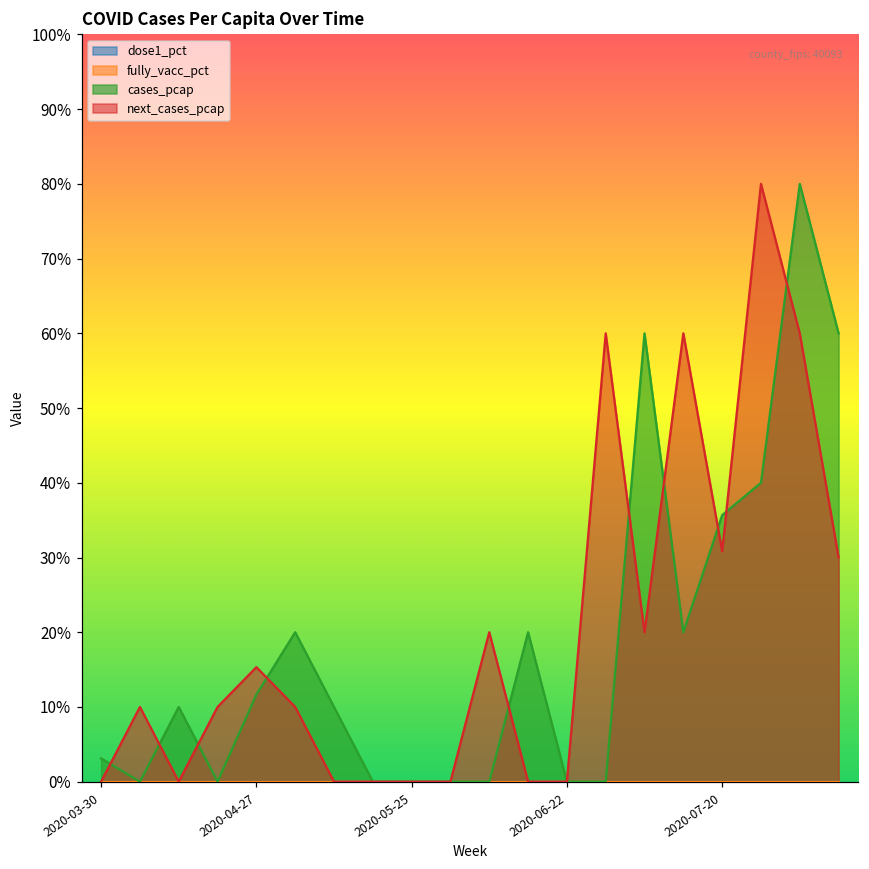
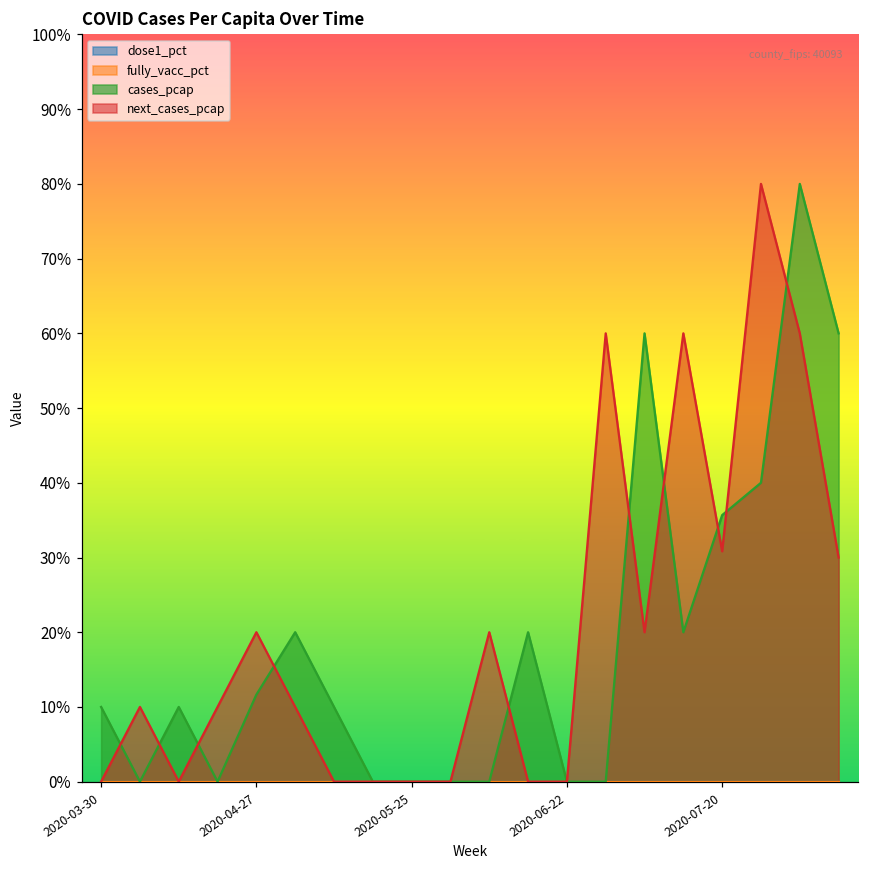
  {
    "fully_vacc_pct": {
      "2020-04-27": "0%",
      "2020-07-20": "0%"
    },
    "cases_pcap": {
-     "2020-03-30": "3%",
+     "2020-03-30": "10%",
      "2020-04-27": "12%",
      "2020-07-20": "36%"
    },
    "next_cases_pcap": {
-     "2020-04-27": "15%",
+     "2020-04-27": "20%",
      "2020-07-20": "31%"
    }
  }
